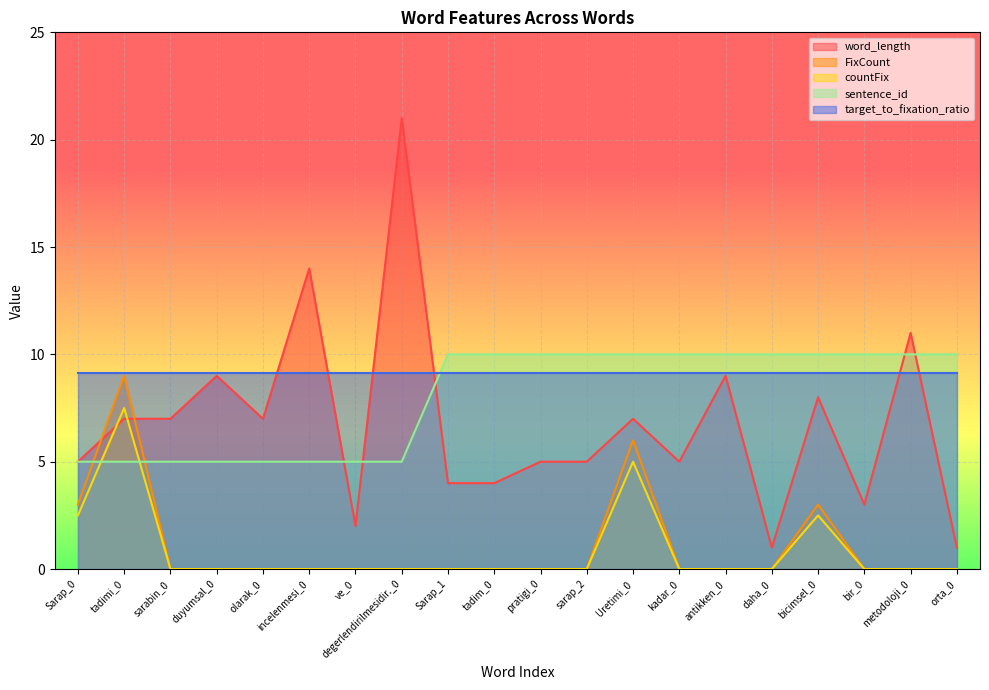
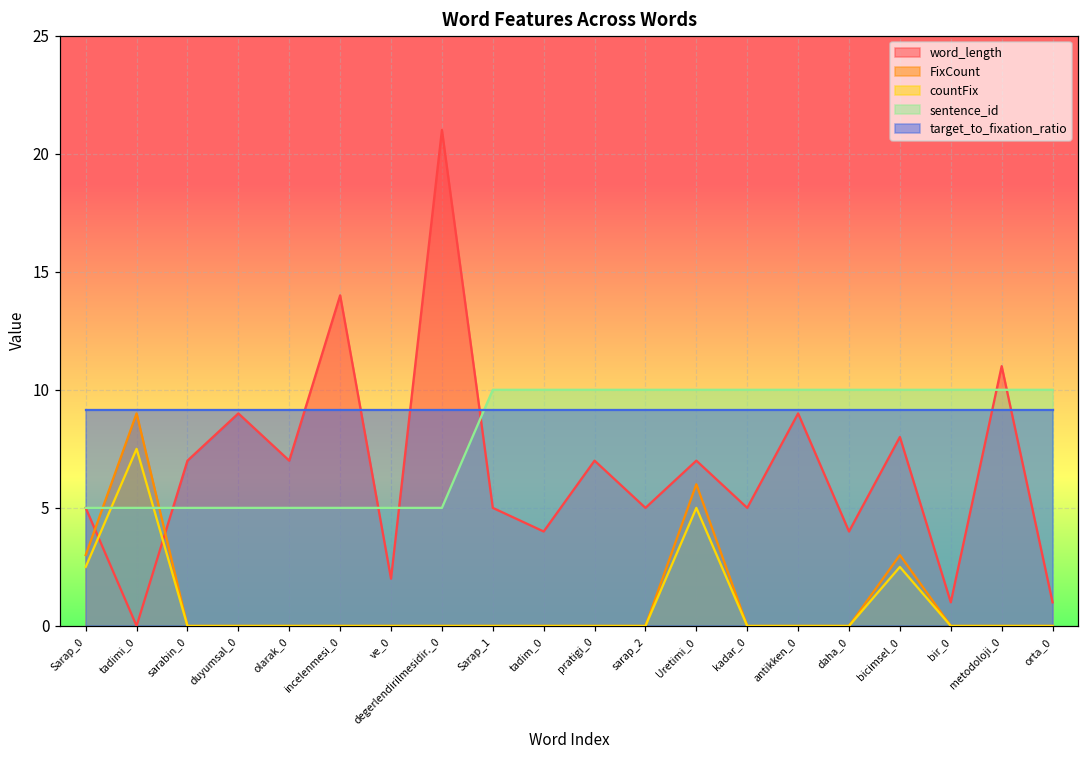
  {
    "word_length": {
-     "tadimi_0": 7,
+     "tadimi_0": 0,
      "sarabin_0": 7,
      "duyumsal_0": 9,
      "olarak_0": 7,
      "incelenmesi_0": 14,
      "ve_0": 2,
      "degerlendirilmesidir._0": 21,
-     "Sarap_1": 4,
+     "Sarap_1": 5,
      "tadim_0": 4,
-     "pratigi_0": 5,
+     "pratigi_0": 7,
      "sarap_2": 5,
      "Uretimi_0": 7,
      "kadar_0": 5,
      "antikken_0": 9,
-     "daha_0": 1,
+     "daha_0": 4,
      "bicimsel_0": 8,
-     "bir_0": 3,
+     "bir_0": 1,
      "metodoloji_0": 11,
      "orta_0": 1
    },
    "sentence_id": {
      "tadimi_0": 5,
      "sarabin_0": 5,
      "duyumsal_0": 5,
      "olarak_0": 5,
      "incelenmesi_0": 5,
      "ve_0": 5,
      "degerlendirilmesidir._0": 5,
      "Sarap_1": 10,
      "tadim_0": 10,
      "pratigi_0": 10,
      "sarap_2": 10,
      "Uretimi_0": 10,
      "kadar_0": 10,
      "antikken_0": 10,
      "daha_0": 10,
      "bicimsel_0": 10,
      "bir_0": 10,
      "metodoloji_0": 10,
      "orta_0": 10
    },
    "target_to_fixation_ratio": {
      "Sarap_0": 9.1,
      "tadimi_0": 9.1,
      "sarabin_0": 9.1,
      "duyumsal_0": 9.1,
      "olarak_0": 9.1,
      "incelenmesi_0": 9.1,
      "ve_0": 9.1,
      "degerlendirilmesidir._0": 9.1,
      "Sarap_1": 9.1,
      "tadim_0": 9.1,
      "pratigi_0": 9.1,
      "sarap_2": 9.1,
      "Uretimi_0": 9.1,
      "kadar_0": 9.1,
      "antikken_0": 9.1,
      "daha_0": 9.1,
      "bicimsel_0": 9.1,
      "bir_0": 9.1,
      "metodoloji_0": 9.1,
      "orta_0": 9.1
    }
  }
